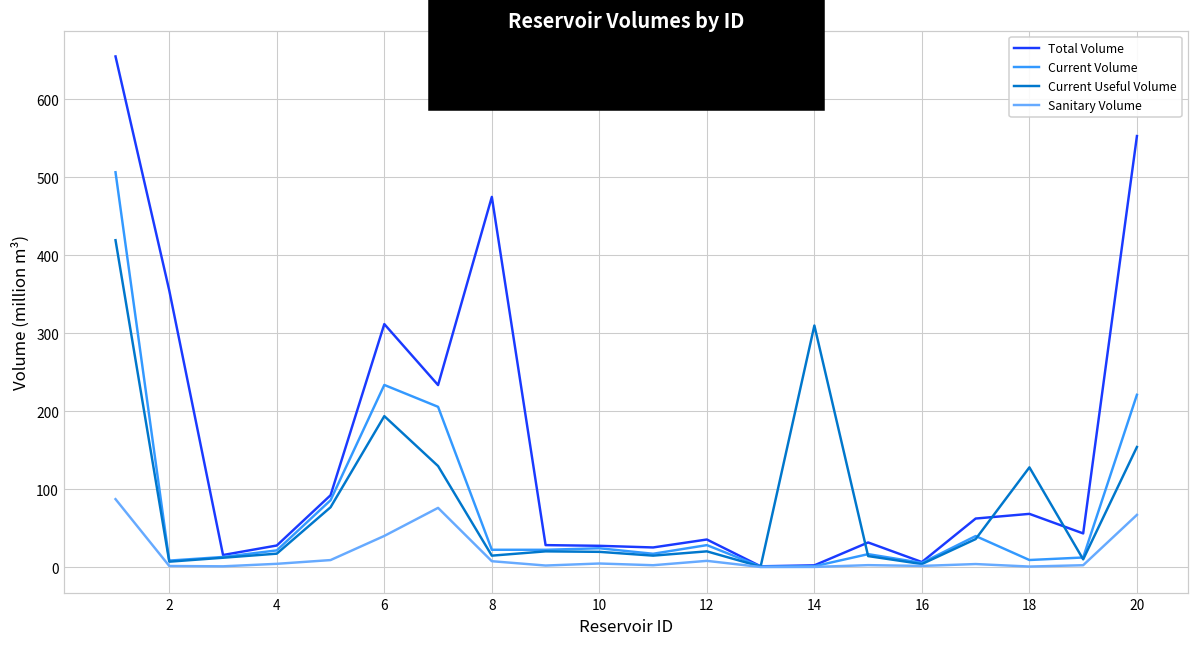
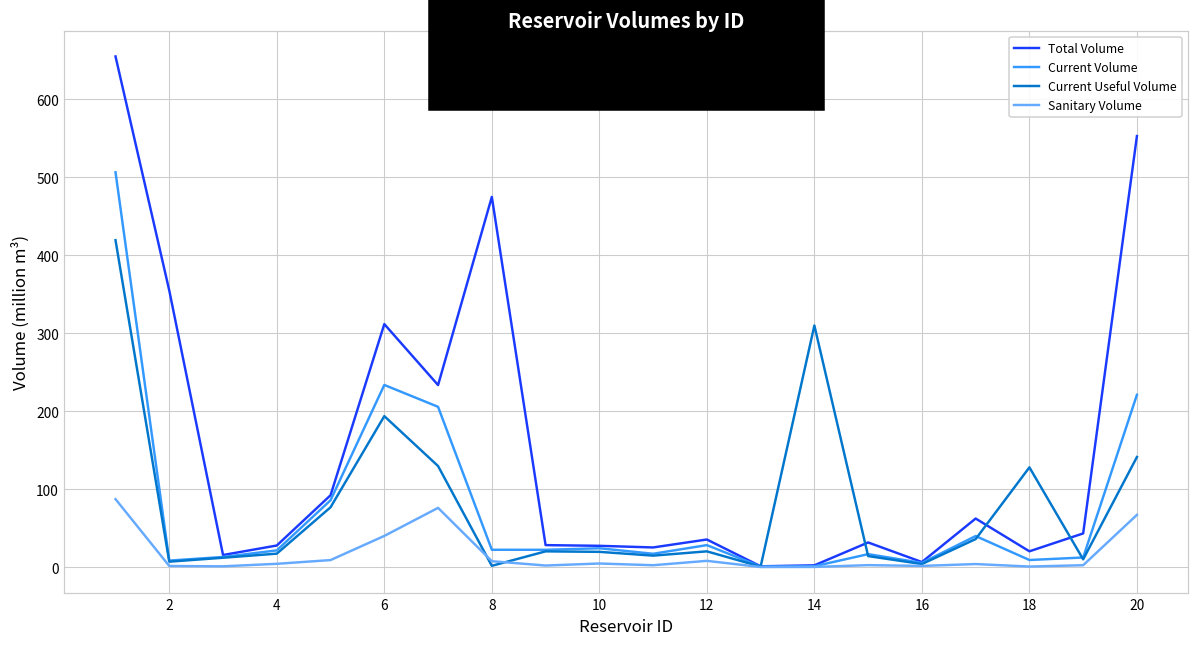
  {
    "Total Volume": {
      "2": 350,
      "4": 30,
      "6": 310,
      "8": 480,
      "12": 40,
-     "18": 70,
+     "18": 20,
      "20": 550
    },
    "Current Useful Volume": {
      "4": 20,
      "6": 190,
-     "8": 10,
+     "8": 0,
      "10": 20,
      "12": 20,
      "14": 310,
      "18": 130,
-     "20": 150
+     "20": 140
    }
  }
